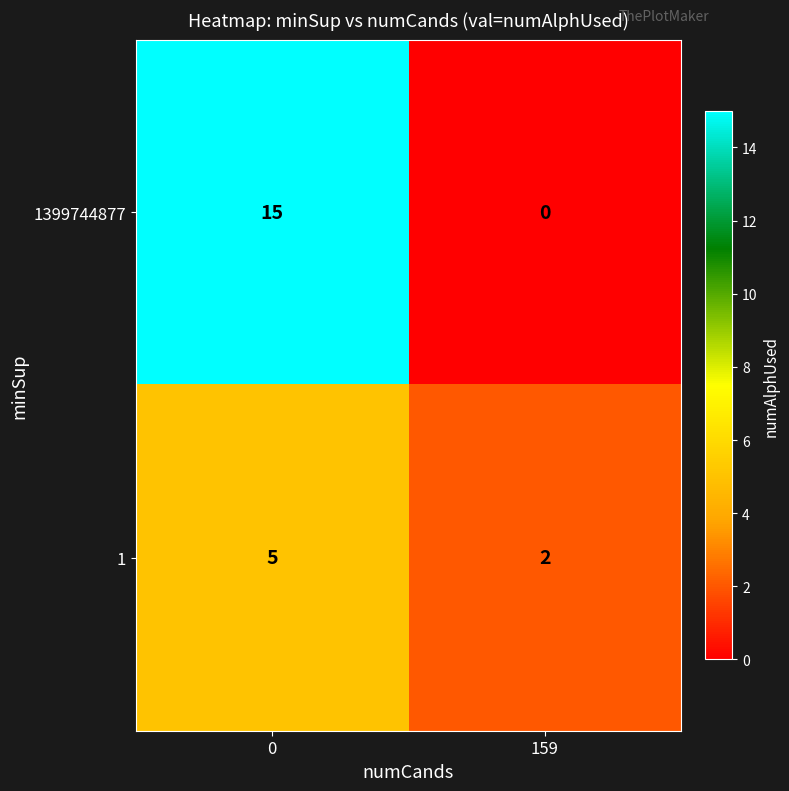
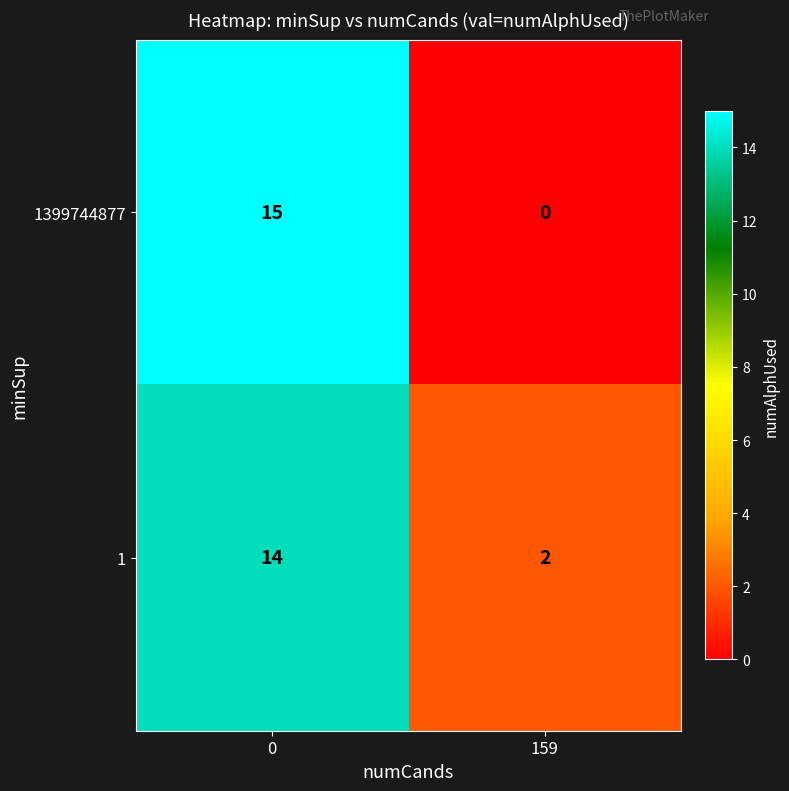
  {
    "1399744877": {
      "0": 15,
      "159": 0
    },
    "1": {
-     "0": 5,
+     "0": 14,
      "159": 2
    }
  }
